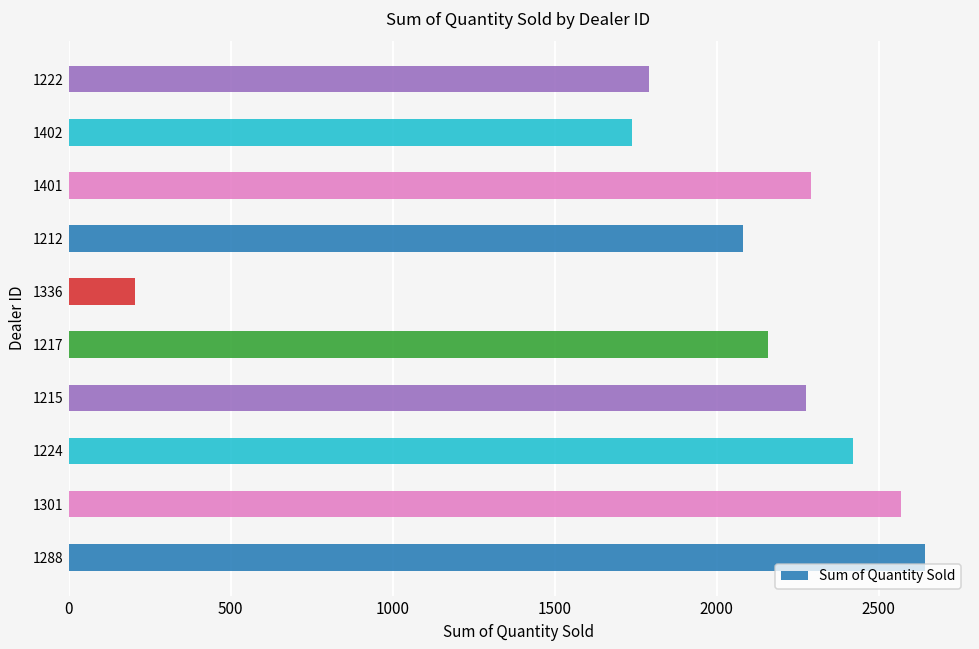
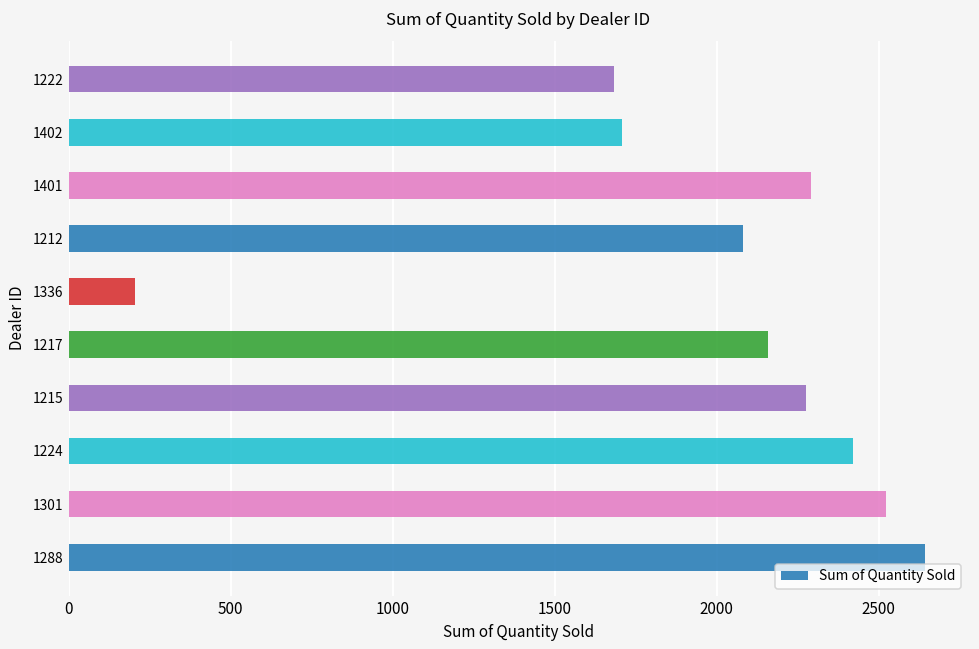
  {
-   "1222": 1790,
-   "1402": 1740,
+   "1222": 1680,
+   "1402": 1710,
    "1401": 2290,
    "1212": 2080,
    "1336": 210,
    "1217": 2160,
    "1215": 2280,
    "1224": 2420,
-   "1301": 2570,
+   "1301": 2520,
    "1288": 2640
  }
